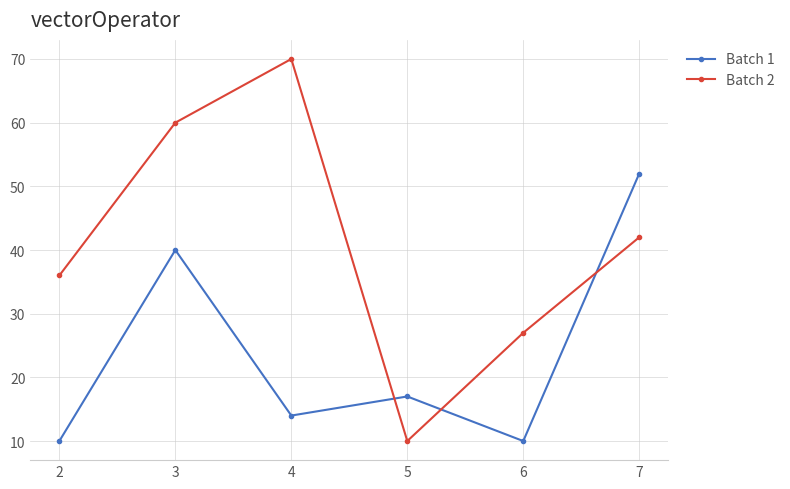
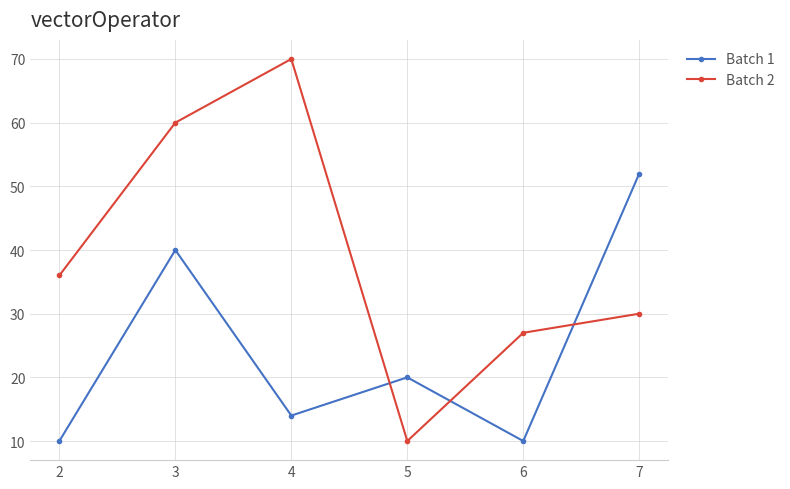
  {
    "Batch 1": {
      "2": 10,
      "3": 40,
      "4": 14,
-     "5": 17,
+     "5": 20,
      "6": 10,
      "7": 52
    },
    "Batch 2": {
      "2": 36,
      "3": 60,
      "4": 70,
      "5": 10,
      "6": 27,
-     "7": 42
+     "7": 30
    }
  }
